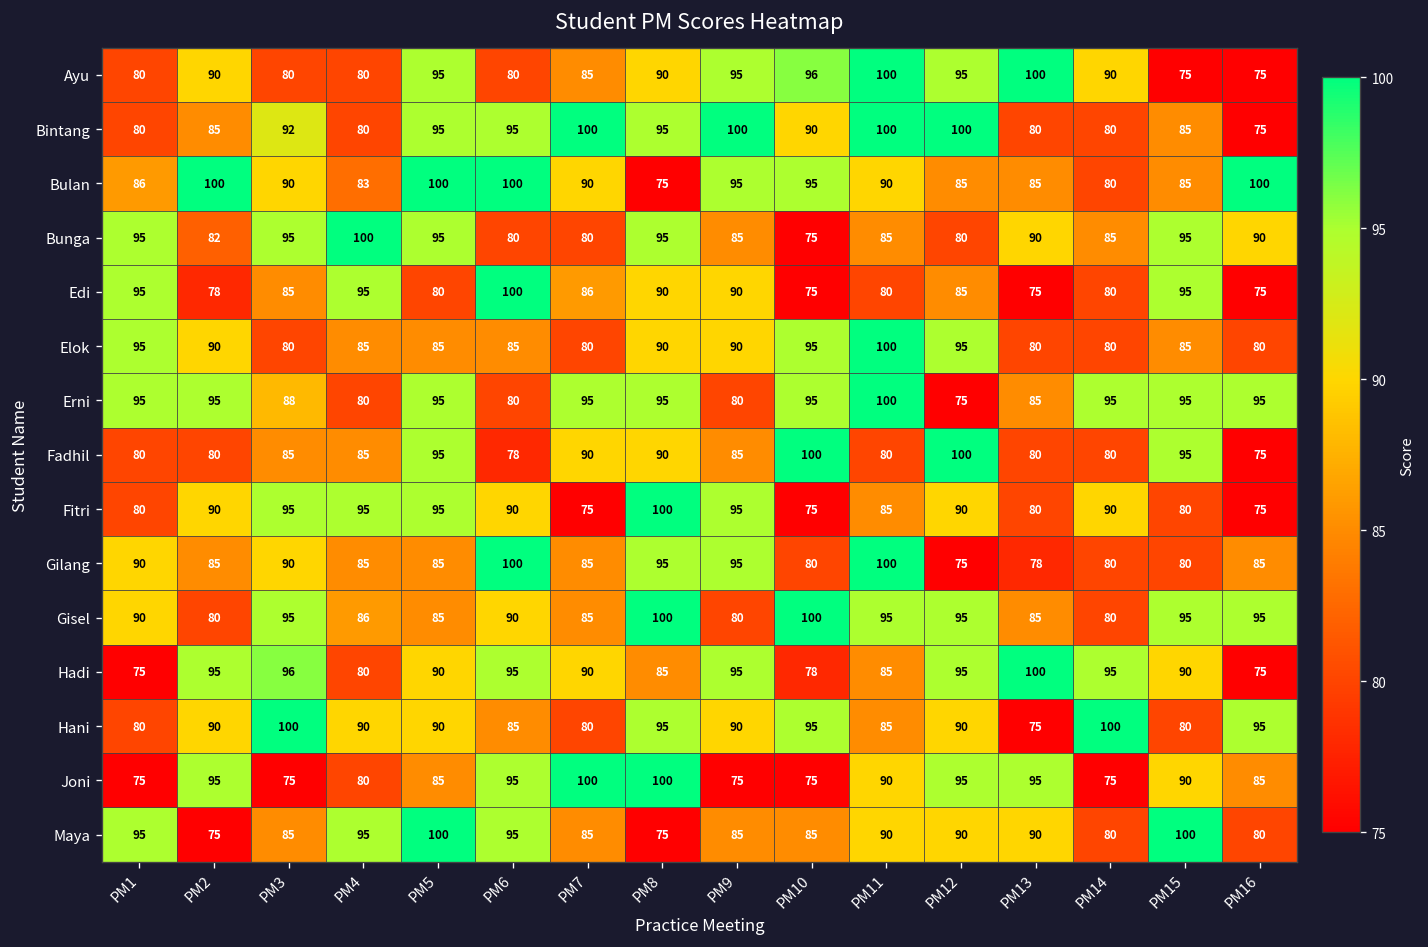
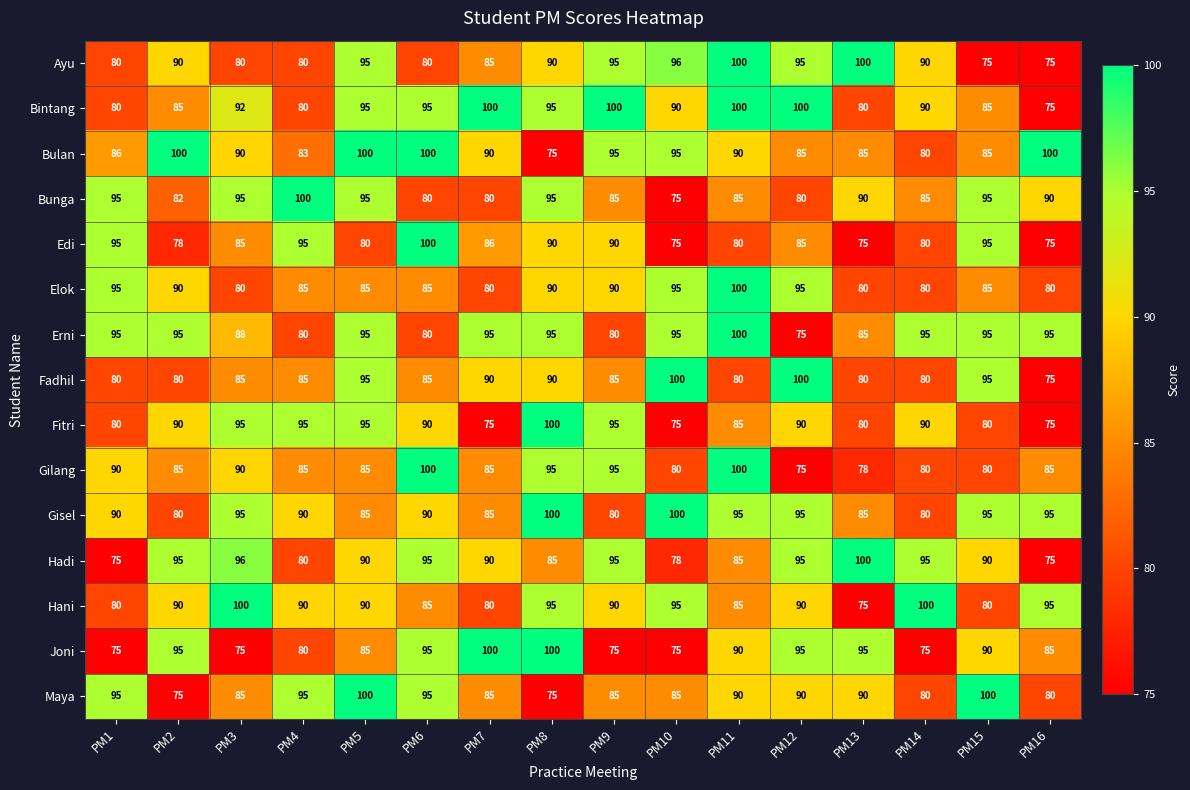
  {
    "Bintang": {
      "PM1": 80,
      "PM2": 85,
      "PM3": 92,
      "PM4": 80,
      "PM5": 95,
      "PM6": 95,
      "PM7": 100,
      "PM8": 95,
      "PM9": 100,
      "PM10": 90,
      "PM11": 100,
      "PM12": 100,
      "PM13": 80,
-     "PM14": 80,
+     "PM14": 90,
      "PM15": 85,
      "PM16": 75
    },
    "Fadhil": {
      "PM1": 80,
      "PM2": 80,
      "PM3": 85,
      "PM4": 85,
      "PM5": 95,
-     "PM6": 78,
+     "PM6": 85,
      "PM7": 90,
      "PM8": 90,
      "PM9": 85,
      "PM10": 100,
      "PM11": 80,
      "PM12": 100,
      "PM13": 80,
      "PM14": 80,
      "PM15": 95,
      "PM16": 75
    },
    "Gisel": {
      "PM1": 90,
      "PM2": 80,
      "PM3": 95,
-     "PM4": 86,
+     "PM4": 90,
      "PM5": 85,
      "PM6": 90,
      "PM7": 85,
      "PM8": 100,
      "PM9": 80,
      "PM10": 100,
      "PM11": 95,
      "PM12": 95,
      "PM13": 85,
      "PM14": 80,
      "PM15": 95,
      "PM16": 95
    }
  }
